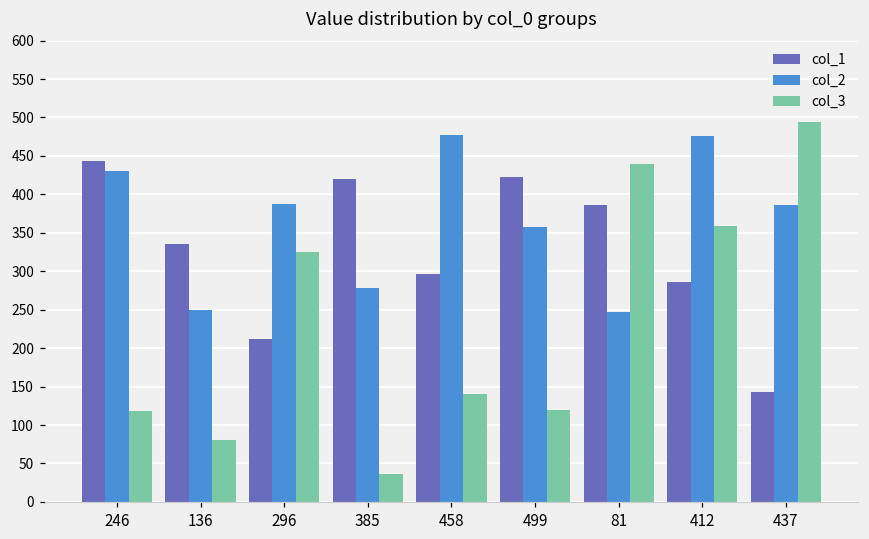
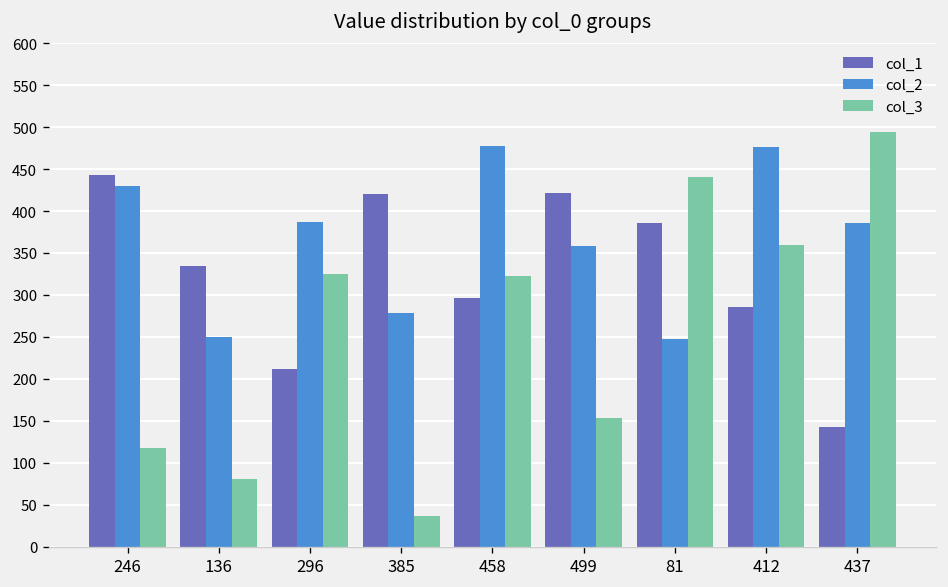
  {
    "col_3": {
      "246": 120,
      "136": 80,
      "296": 330,
      "385": 40,
-     "458": 140,
-     "499": 120,
+     "458": 320,
+     "499": 150,
      "81": 440,
      "412": 360,
      "437": 490
    }
  }
